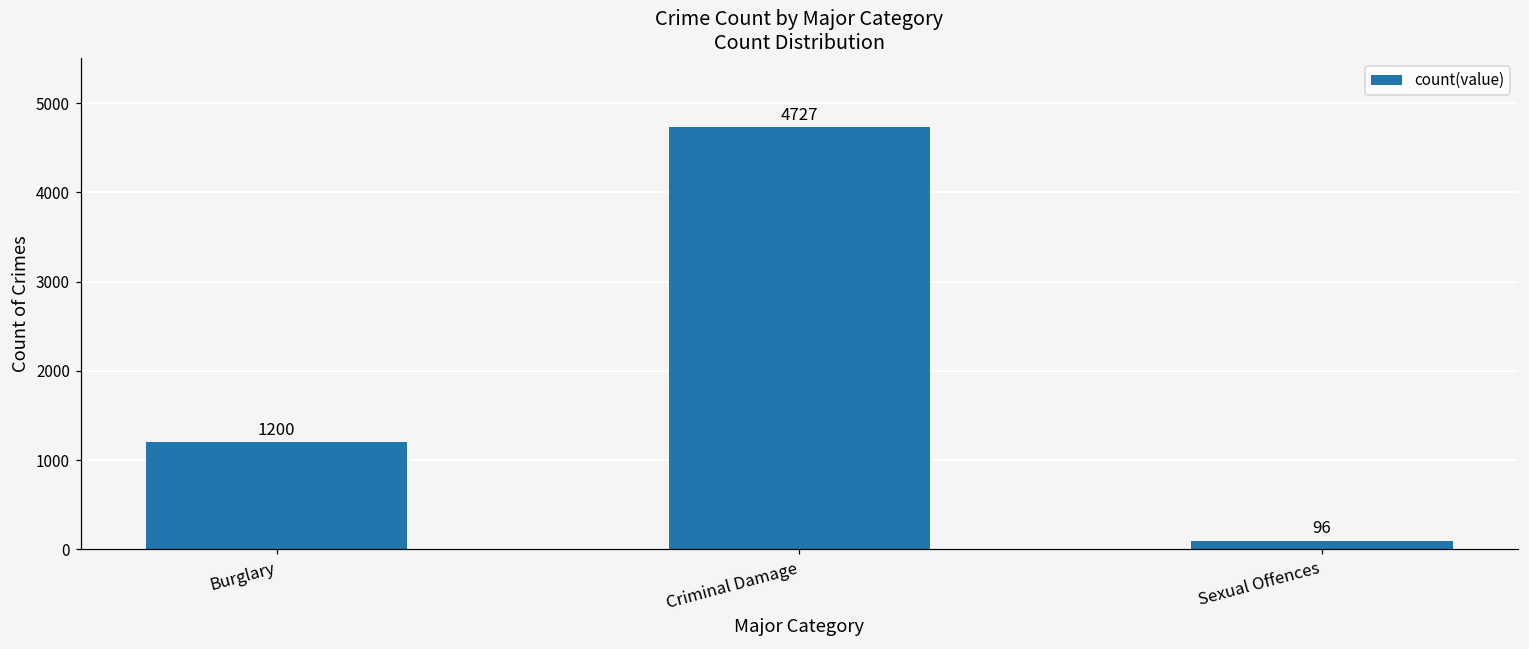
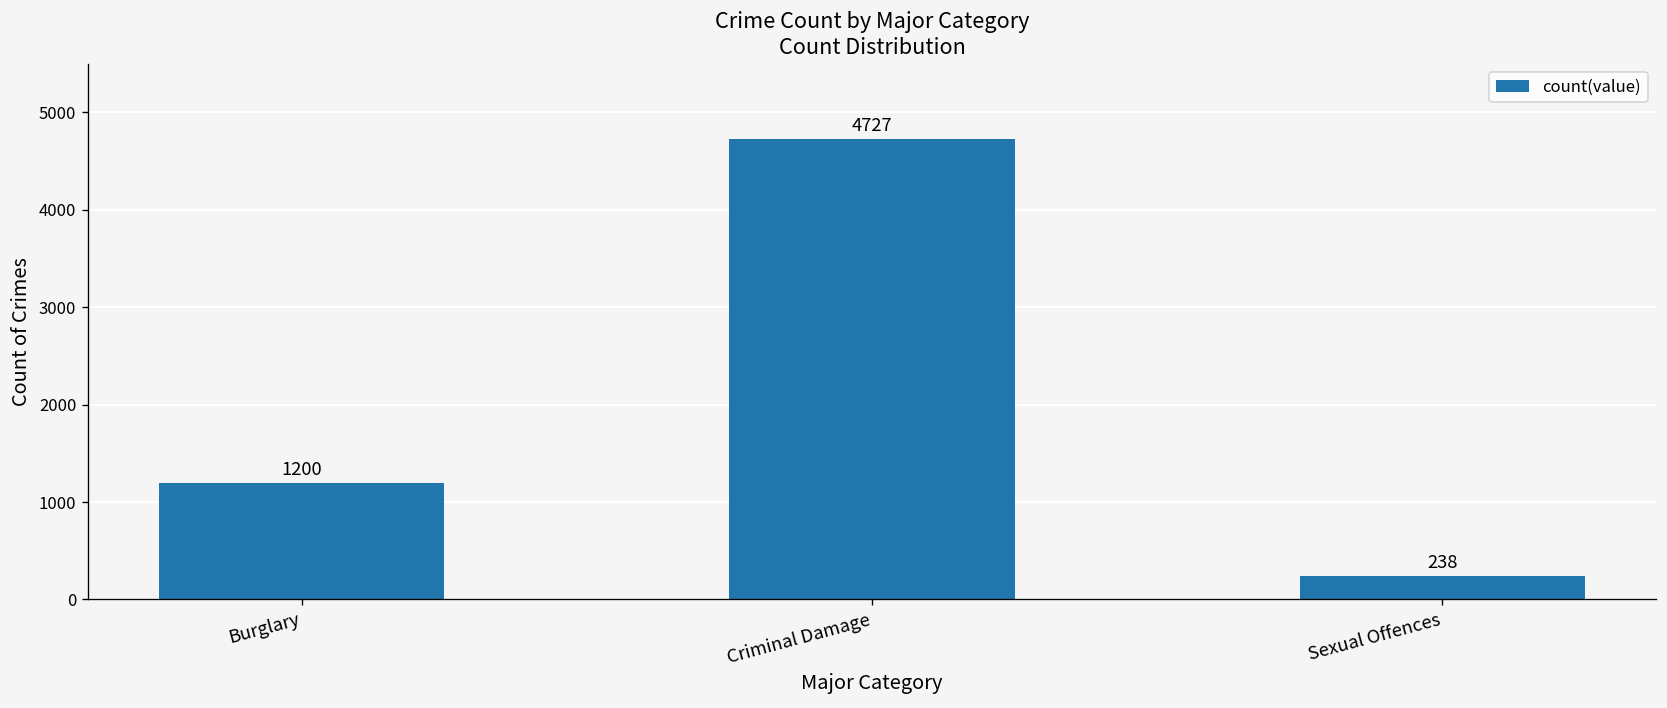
  {
    "Burglary": 1200,
    "Criminal Damage": 4727,
-   "Sexual Offences": 96
+   "Sexual Offences": 238
  }
